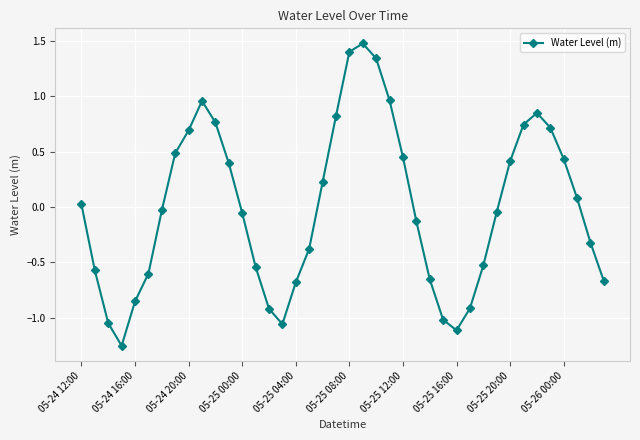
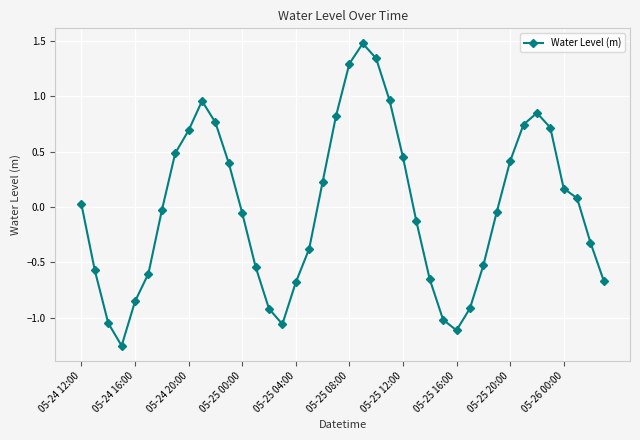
  {
    "05-24 12:00": 0.02,
    "05-24 16:00": -0.85,
    "05-24 20:00": 0.69,
    "05-25 00:00": -0.05,
    "05-25 04:00": -0.68,
-   "05-25 08:00": 1.40,
+   "05-25 08:00": 1.30,
    "05-25 12:00": 0.45,
    "05-25 16:00": -1.11,
    "05-25 20:00": 0.41,
-   "05-26 00:00": 0.43
+   "05-26 00:00": 0.17
  }
